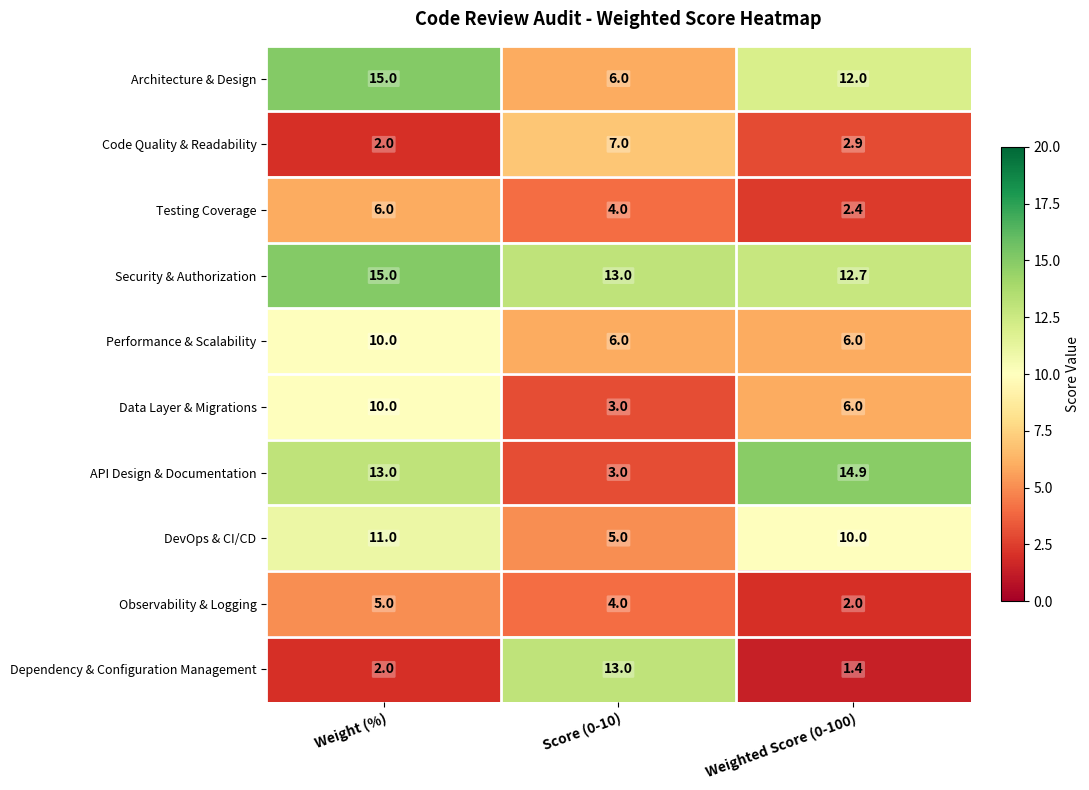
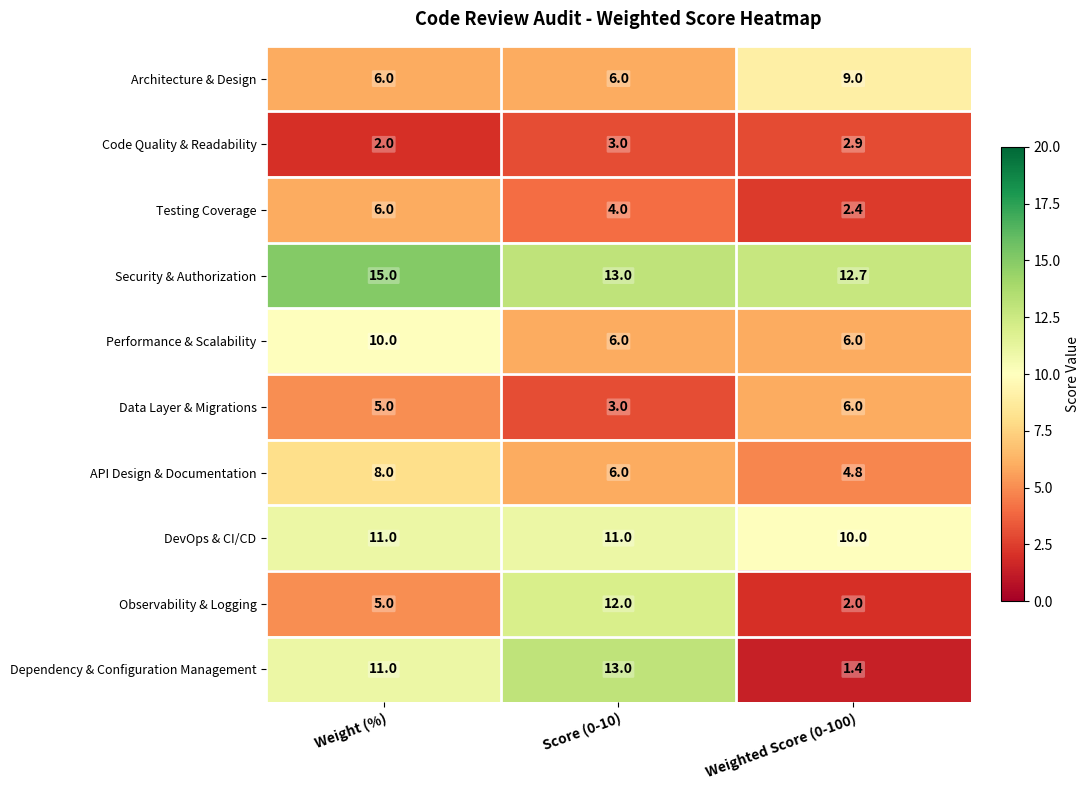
  {
    "Architecture & Design": {
-     "Weight (%)": 15.0,
-     "Weighted Score (0-100)": 12.0
+     "Weight (%)": 6.0,
+     "Weighted Score (0-100)": 9.0
    },
    "Code Quality & Readability": {
-     "Score (0-10)": 7.0
+     "Score (0-10)": 3.0
    },
    "Data Layer & Migrations": {
-     "Weight (%)": 10.0
+     "Weight (%)": 5.0
    },
    "API Design & Documentation": {
-     "Weight (%)": 13.0,
-     "Score (0-10)": 3.0,
-     "Weighted Score (0-100)": 14.9
+     "Weight (%)": 8.0,
+     "Score (0-10)": 6.0,
+     "Weighted Score (0-100)": 4.8
    },
    "DevOps & CI/CD": {
-     "Score (0-10)": 5.0
+     "Score (0-10)": 11.0
    },
    "Observability & Logging": {
-     "Score (0-10)": 4.0
+     "Score (0-10)": 12.0
    },
    "Dependency & Configuration Management": {
-     "Weight (%)": 2.0
+     "Weight (%)": 11.0
    }
  }
